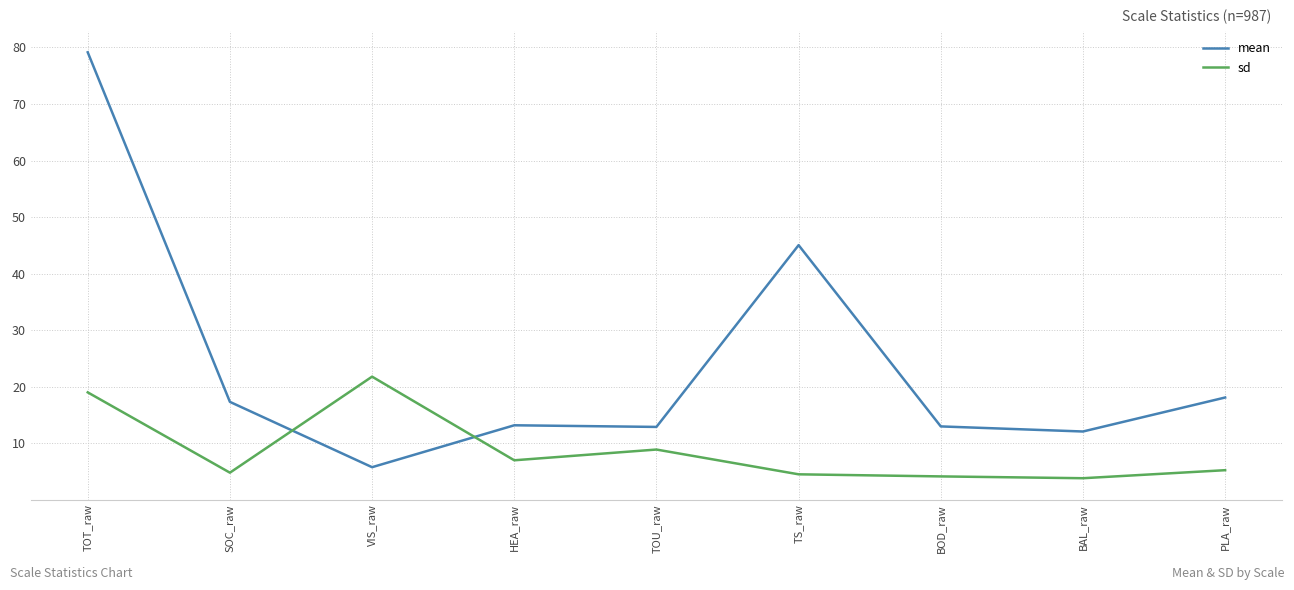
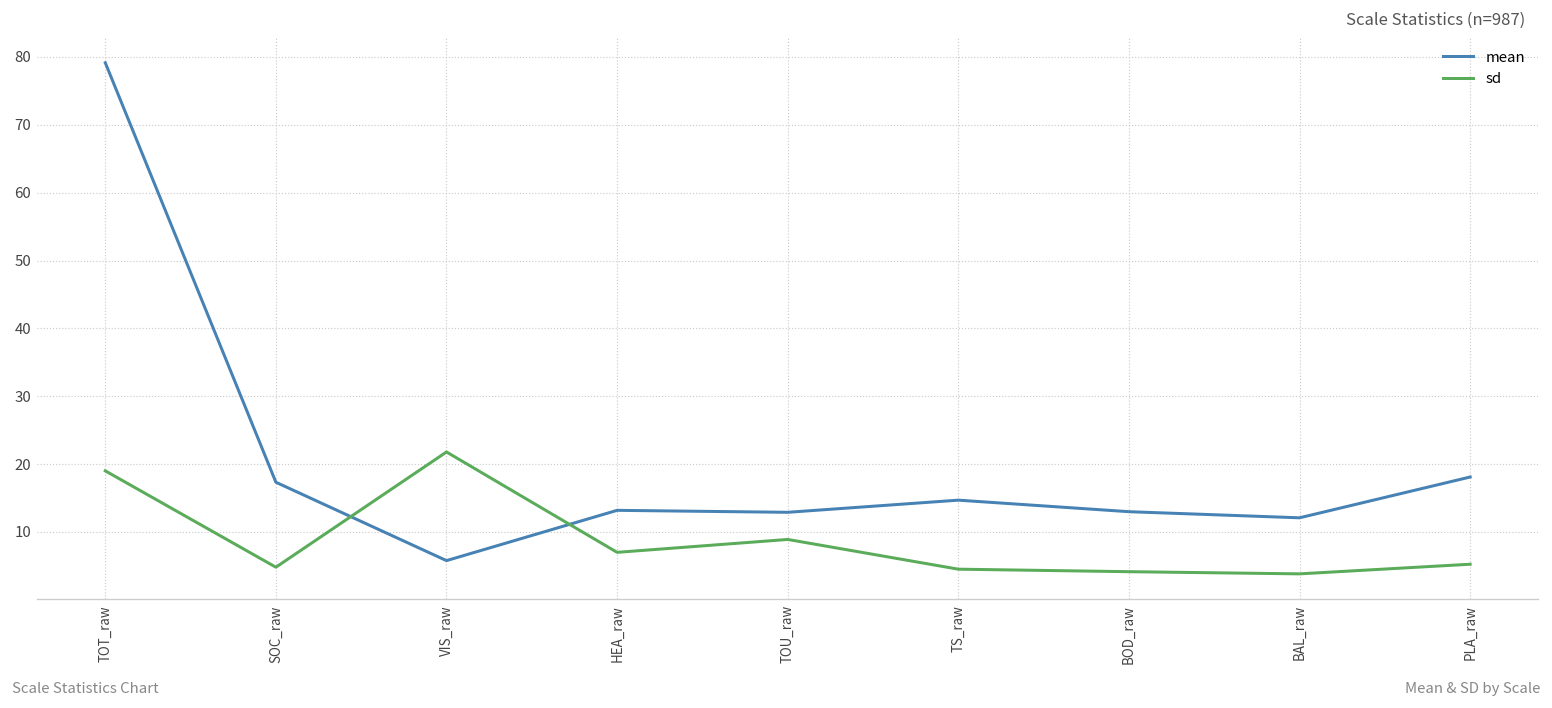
  {
    "mean": {
      "TOT_raw": 79,
      "SOC_raw": 17,
      "VIS_raw": 6,
      "HEA_raw": 13,
      "TOU_raw": 13,
-     "TS_raw": 45,
+     "TS_raw": 15,
      "BOD_raw": 13,
      "BAL_raw": 12,
      "PLA_raw": 18
    },
    "sd": {
      "TOT_raw": 19,
      "SOC_raw": 5,
      "VIS_raw": 22,
      "HEA_raw": 7,
      "TOU_raw": 9,
      "TS_raw": 5,
      "BOD_raw": 4,
      "BAL_raw": 4,
      "PLA_raw": 5
    }
  }
